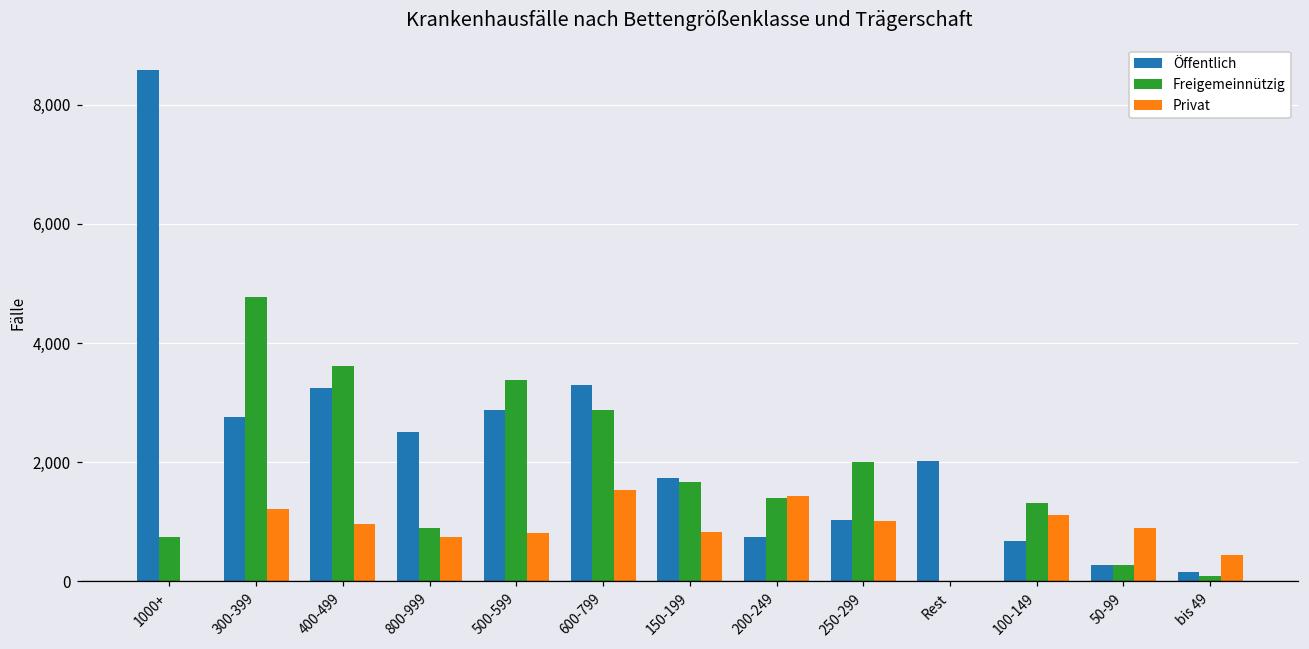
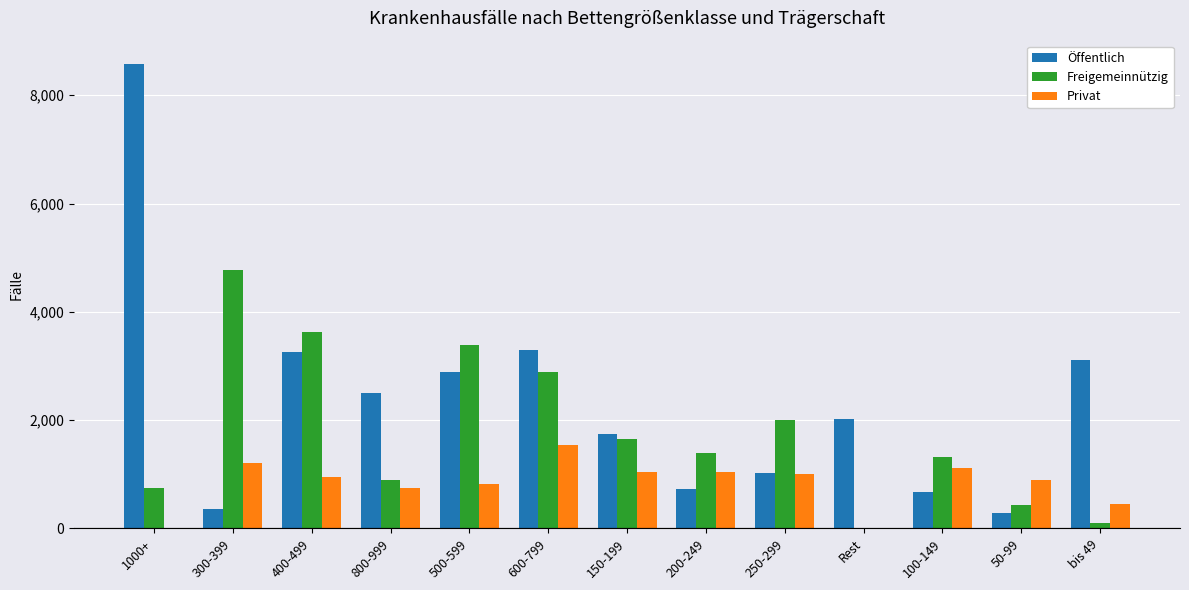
  {
    "Öffentlich": {
      "1000+": "8,600",
-     "300-399": "2,800",
+     "300-399": "400",
      "400-499": "3,300",
      "800-999": "2,500",
      "500-599": "2,900",
      "600-799": "3,300",
      "150-199": "1,700",
      "200-249": "700",
      "250-299": "1,000",
      "Rest": "2,000",
      "100-149": "700",
      "50-99": "300",
-     "bis 49": "200"
+     "bis 49": "3,100"
    },
    "Freigemeinnützig": {
      "1000+": "700",
      "300-399": "4,800",
      "400-499": "3,600",
      "800-999": "900",
      "500-599": "3,400",
      "600-799": "2,900",
      "150-199": "1,700",
      "200-249": "1,400",
      "250-299": "2,000",
      "Rest": "0",
      "100-149": "1,300",
-     "50-99": "300",
+     "50-99": "400",
      "bis 49": "100"
    },
    "Privat": {
      "1000+": "0",
      "300-399": "1,200",
      "400-499": "1,000",
      "800-999": "700",
      "500-599": "800",
      "600-799": "1,500",
-     "150-199": "800",
-     "200-249": "1,400",
+     "150-199": "1,100",
+     "200-249": "1,000",
      "250-299": "1,000",
      "Rest": "0",
      "100-149": "1,100",
      "50-99": "900",
      "bis 49": "400"
    }
  }
